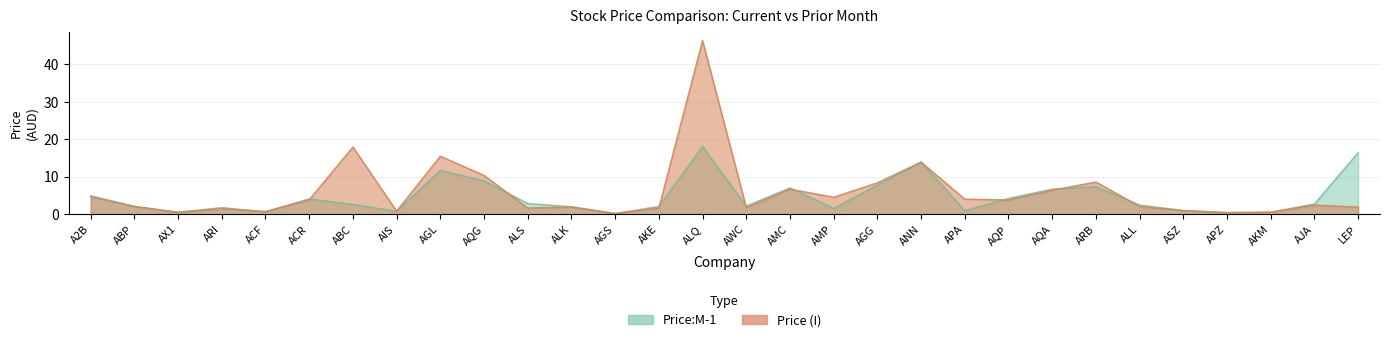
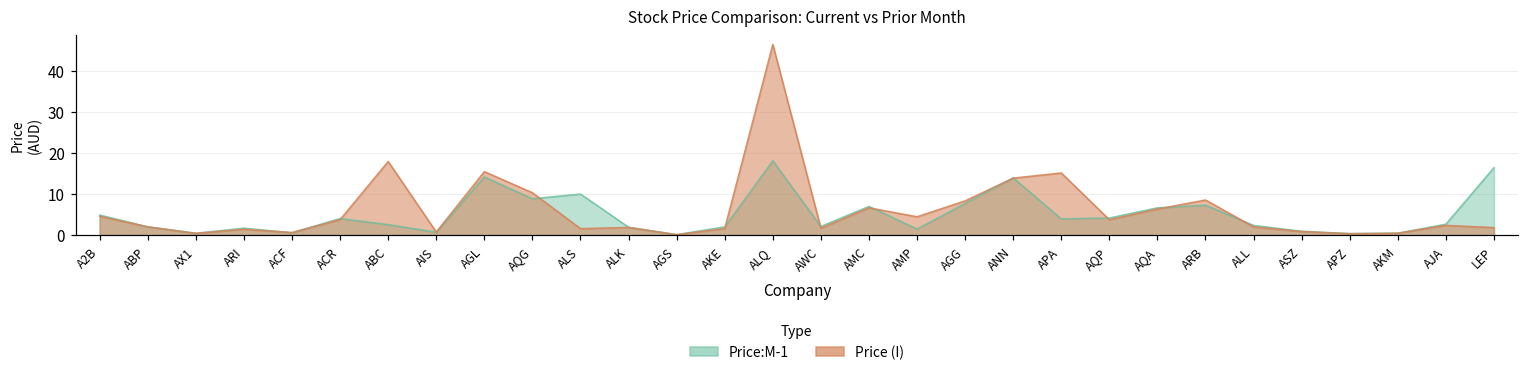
  {
    "Price:M-1": {
      "ABC": 3,
-     "AGL": 12,
+     "AGL": 14,
      "AQG": 9,
-     "ALS": 3,
+     "ALS": 10,
      "ALQ": 18,
      "AMP": 2,
-     "APA": 1,
+     "APA": 4,
      "ARB": 7,
      "LEP": 16
    },
    "Price (I)": {
      "ABC": 18,
      "AGL": 15,
      "AQG": 10,
      "ALS": 2,
      "ALQ": 46,
      "AMP": 5,
-     "APA": 4,
+     "APA": 15,
      "ARB": 9,
      "LEP": 2
    }
  }
